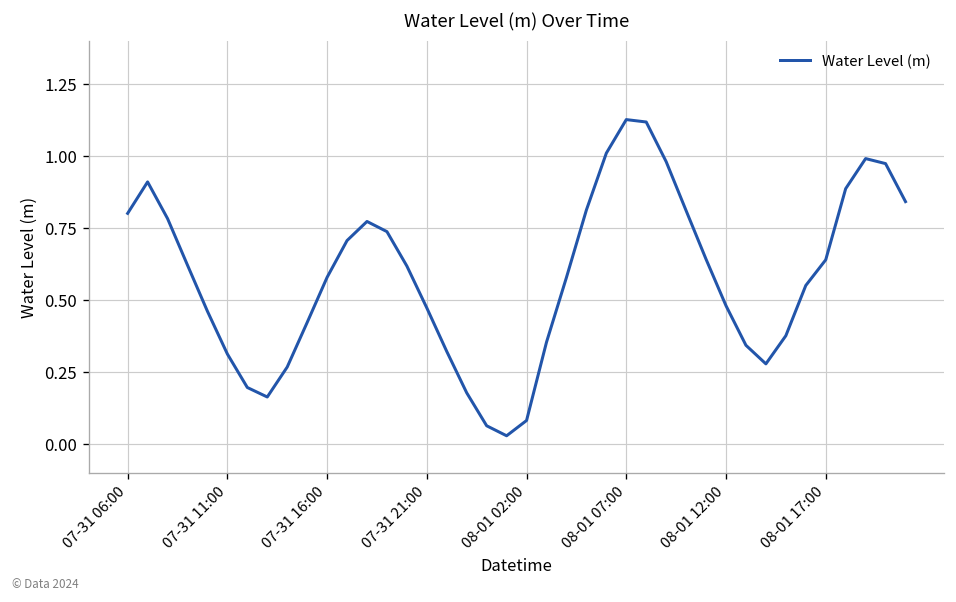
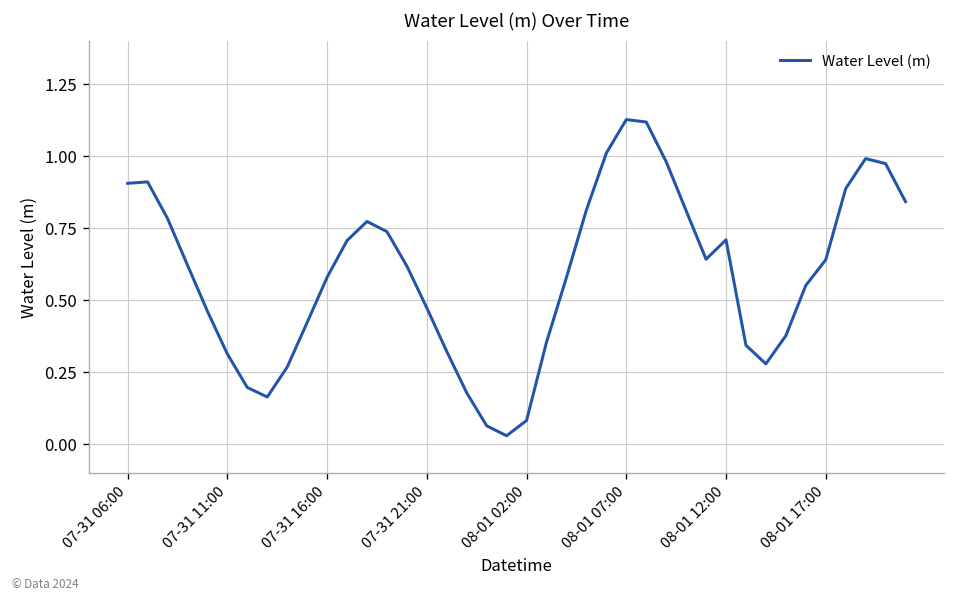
  {
-   "07-31 06:00": 0.80,
+   "07-31 06:00": 0.90,
    "07-31 11:00": 0.31,
    "07-31 16:00": 0.58,
    "07-31 21:00": 0.47,
    "08-01 02:00": 0.08,
    "08-01 07:00": 1.13,
-   "08-01 12:00": 0.48,
+   "08-01 12:00": 0.71,
    "08-01 17:00": 0.64
  }
